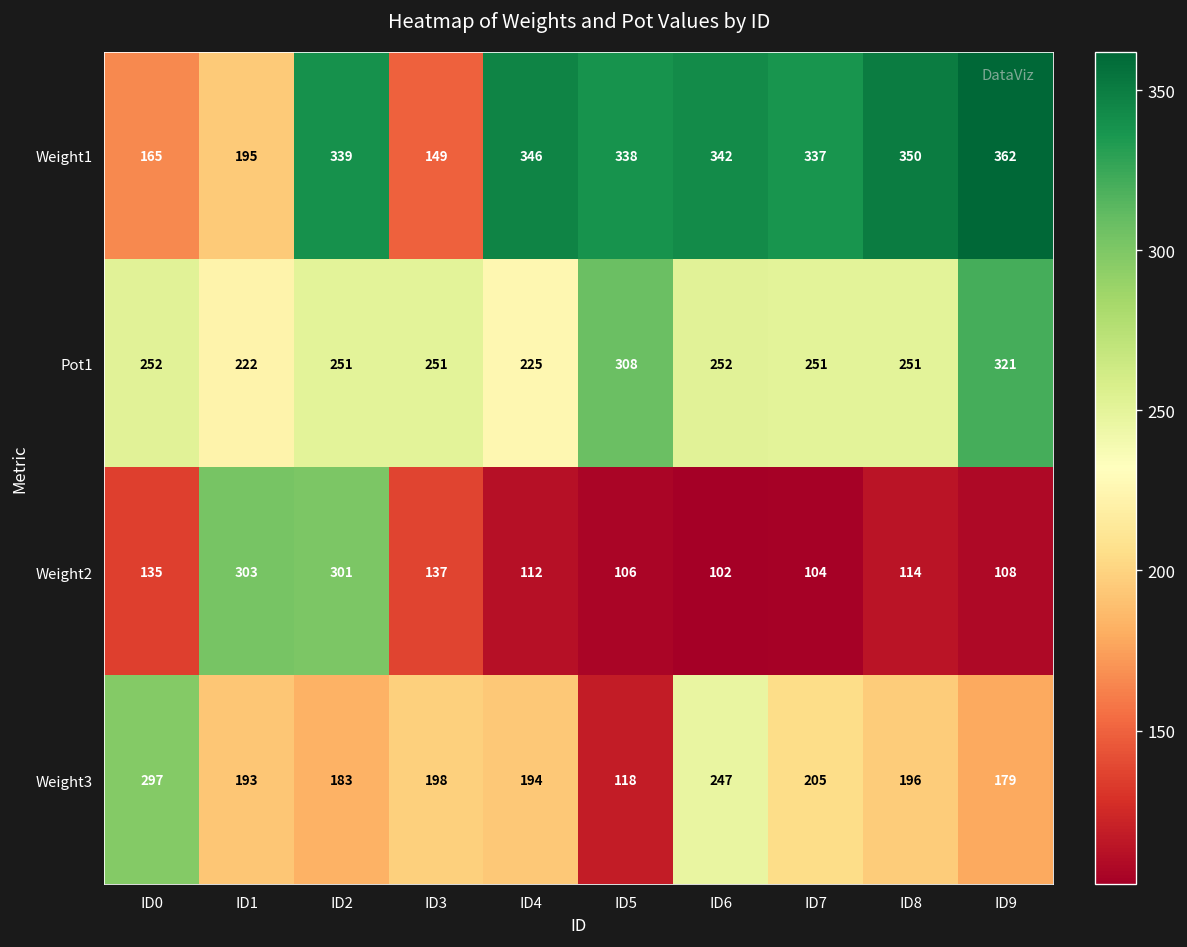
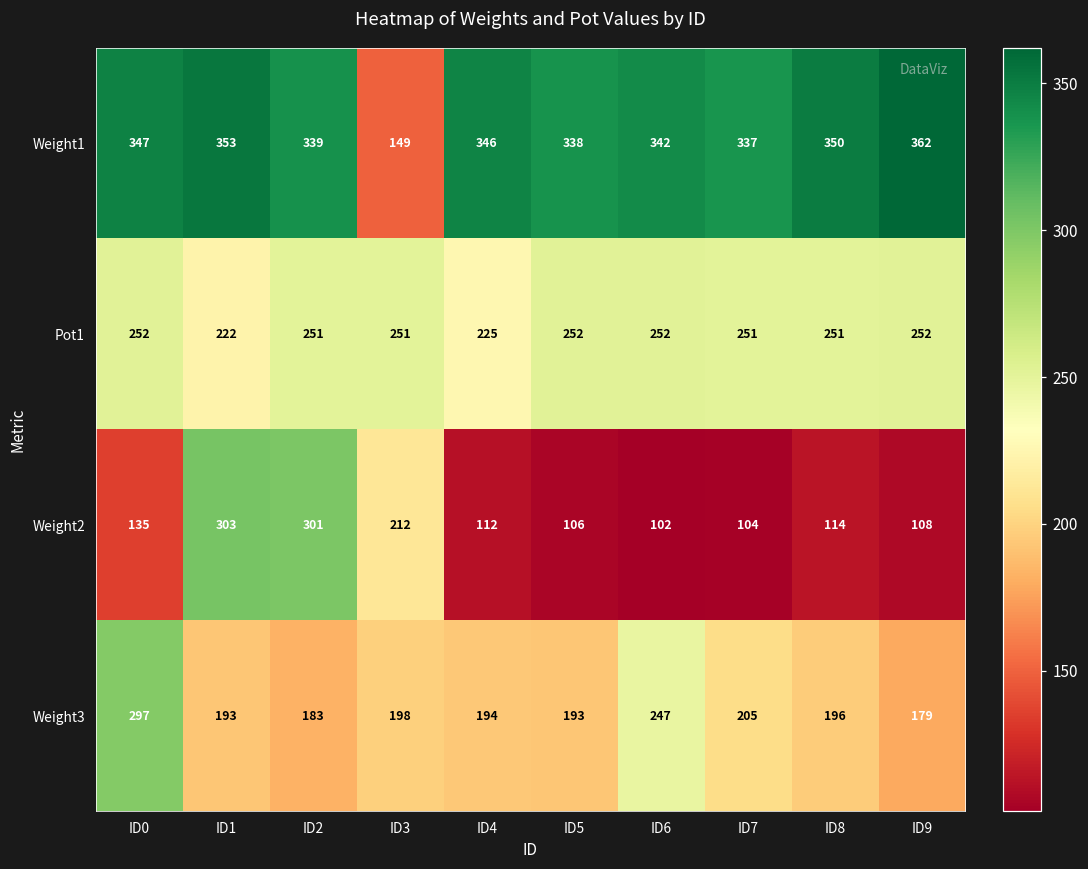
  {
    "Weight1": {
-     "ID0": 165,
-     "ID1": 195,
+     "ID0": 347,
+     "ID1": 353,
      "ID2": 339,
      "ID3": 149,
      "ID4": 346,
      "ID5": 338,
      "ID6": 342,
      "ID7": 337,
      "ID8": 350
    },
    "Pot1": {
      "ID0": 252,
      "ID1": 222,
      "ID2": 251,
      "ID3": 251,
      "ID4": 225,
-     "ID5": 308,
+     "ID5": 252,
      "ID6": 252,
      "ID7": 251,
      "ID8": 251,
-     "ID9": 321
+     "ID9": 252
    },
    "Weight2": {
      "ID0": 135,
      "ID1": 303,
      "ID2": 301,
-     "ID3": 137,
+     "ID3": 212,
      "ID4": 112,
      "ID5": 106,
      "ID6": 102,
      "ID7": 104,
      "ID8": 114,
      "ID9": 108
    },
    "Weight3": {
      "ID0": 297,
      "ID1": 193,
      "ID2": 183,
      "ID3": 198,
      "ID4": 194,
-     "ID5": 118,
+     "ID5": 193,
      "ID6": 247,
      "ID7": 205,
      "ID8": 196,
      "ID9": 179
    }
  }
